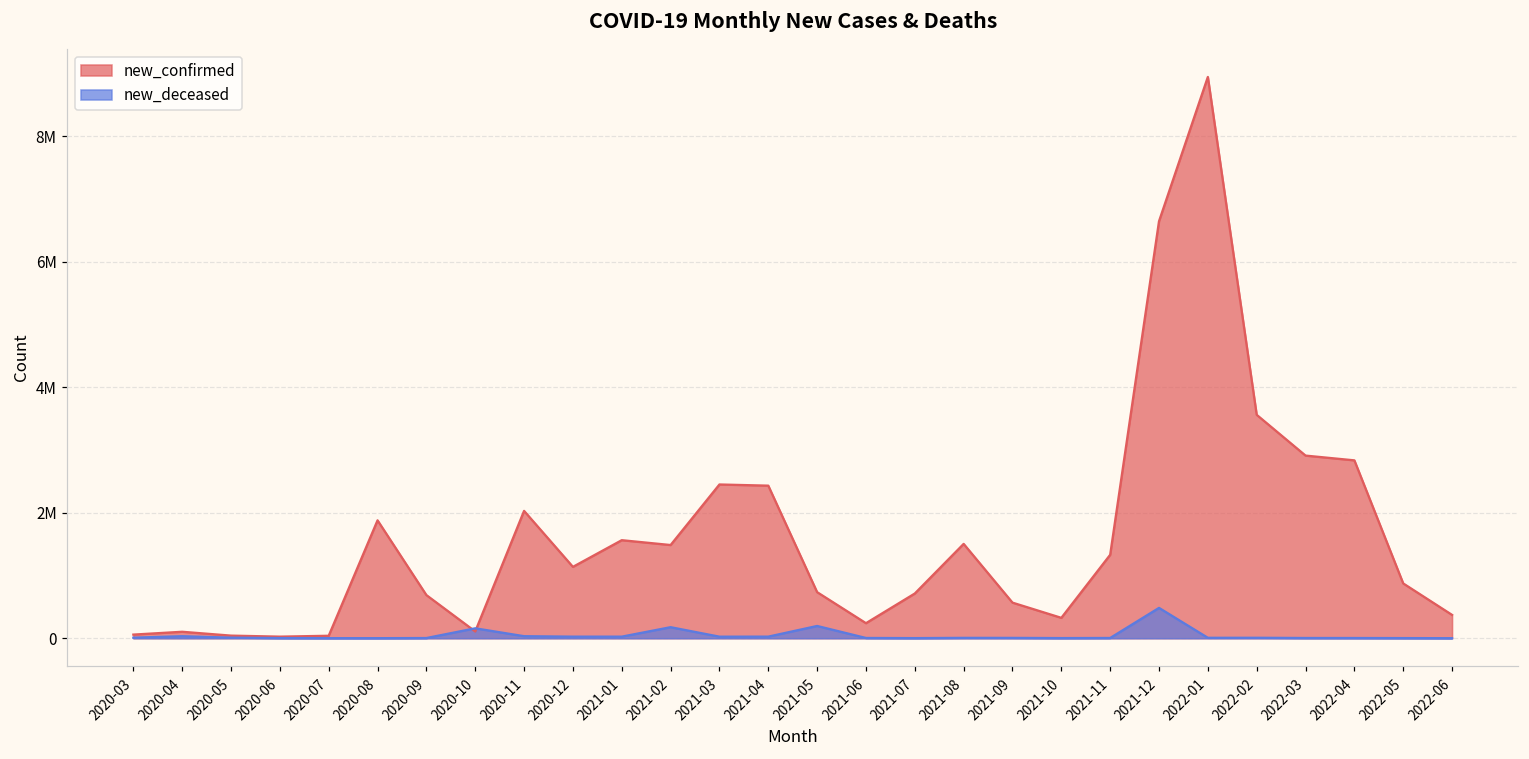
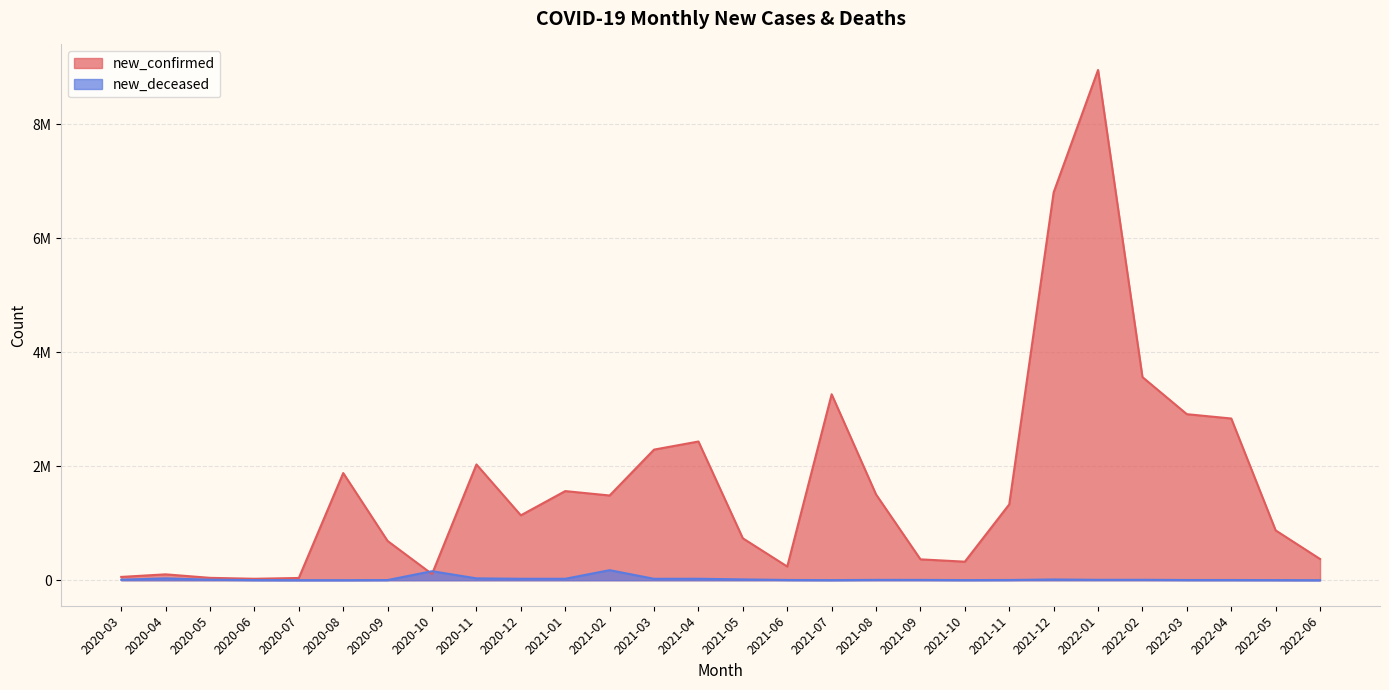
  {
    "new_confirmed": {
      "2020-03": 100000,
      "2020-04": 100000,
      "2020-08": 1900000,
      "2020-09": 700000,
      "2020-10": 100000,
      "2020-11": 2000000,
      "2020-12": 1100000,
      "2021-01": 1600000,
      "2021-02": 1500000,
-     "2021-03": 2500000,
+     "2021-03": 2300000,
      "2021-04": 2400000,
      "2021-05": 700000,
      "2021-06": 200000,
-     "2021-07": 700000,
+     "2021-07": 3300000,
      "2021-08": 1500000,
-     "2021-09": 600000,
+     "2021-09": 400000,
      "2021-10": 300000,
      "2021-11": 1300000,
-     "2021-12": 6600000,
+     "2021-12": 6800000,
      "2022-01": 8900000,
      "2022-02": 3600000,
      "2022-03": 2900000,
      "2022-04": 2800000,
      "2022-05": 900000,
      "2022-06": 400000
    },
    "new_deceased": {
      "2020-03": 0,
      "2020-04": 0,
      "2020-08": 0,
      "2020-09": 0,
      "2020-10": 200000,
      "2020-11": 0,
      "2020-12": 0,
      "2021-01": 0,
      "2021-02": 200000,
      "2021-03": 0,
      "2021-04": 0,
-     "2021-05": 200000,
+     "2021-05": 0,
      "2021-06": 0,
      "2021-07": 0,
      "2021-08": 0,
      "2021-09": 0,
      "2021-10": 0,
      "2021-11": 0,
-     "2021-12": 500000,
+     "2021-12": 0,
      "2022-01": 0,
      "2022-02": 0,
      "2022-03": 0,
      "2022-04": 0,
      "2022-05": 0,
      "2022-06": 0
    }
  }
